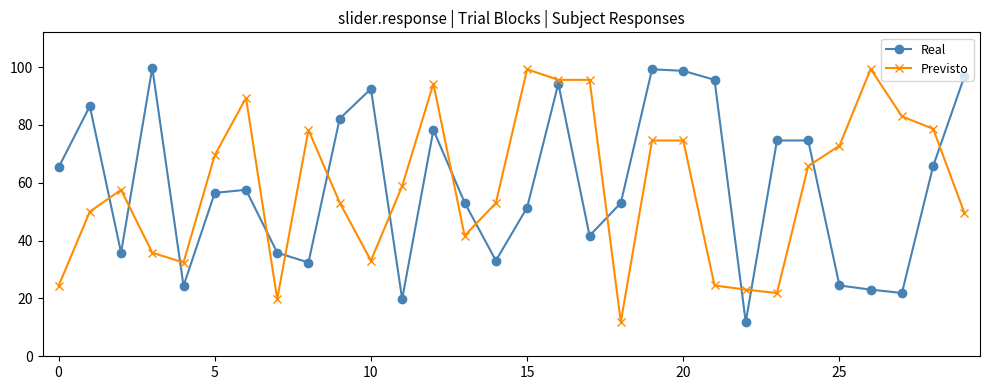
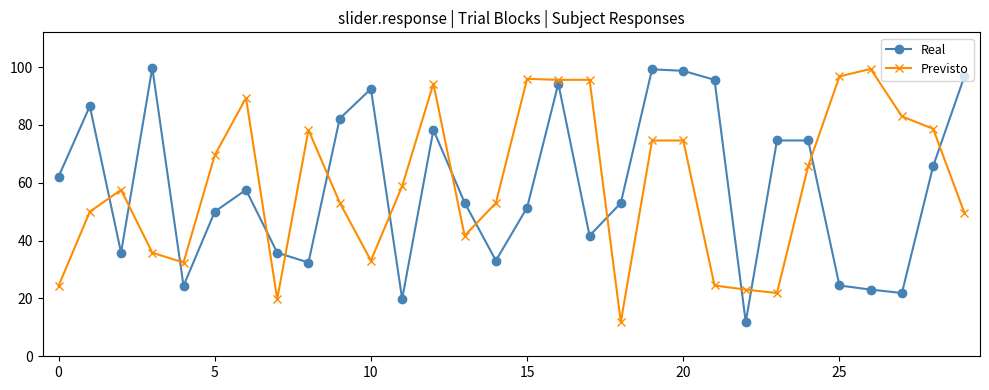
  {
    "Real": {
-     "0": 65,
-     "5": 57,
+     "0": 62,
+     "5": 50,
      "10": 92,
      "15": 51,
      "20": 99,
      "25": 24
    },
    "Previsto": {
      "0": 24,
      "5": 70,
      "10": 33,
-     "15": 99,
+     "15": 96,
      "20": 75,
-     "25": 73
+     "25": 97
    }
  }
